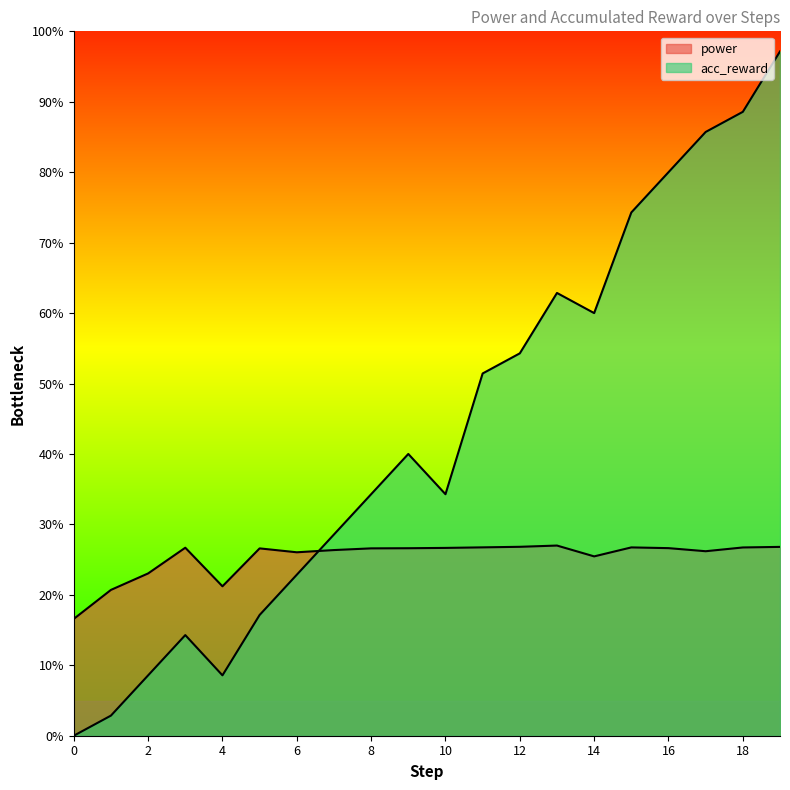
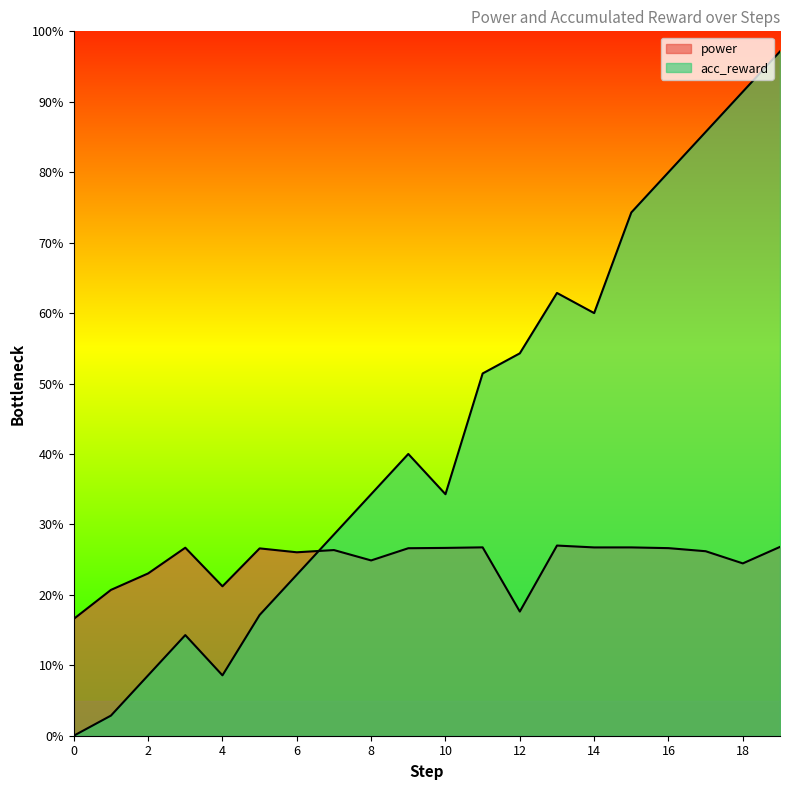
  {
    "power": {
      "0": "17%",
      "2": "23%",
      "4": "21%",
      "6": "26%",
-     "8": "27%",
+     "8": "25%",
      "10": "27%",
-     "12": "27%",
-     "14": "25%",
+     "12": "18%",
+     "14": "27%",
      "16": "27%",
-     "18": "27%"
+     "18": "24%"
    },
    "acc_reward": {
      "0": "0%",
      "2": "9%",
      "4": "9%",
      "6": "23%",
      "8": "34%",
      "10": "34%",
      "12": "54%",
      "14": "60%",
      "16": "80%",
-     "18": "89%"
+     "18": "91%"
    }
  }
